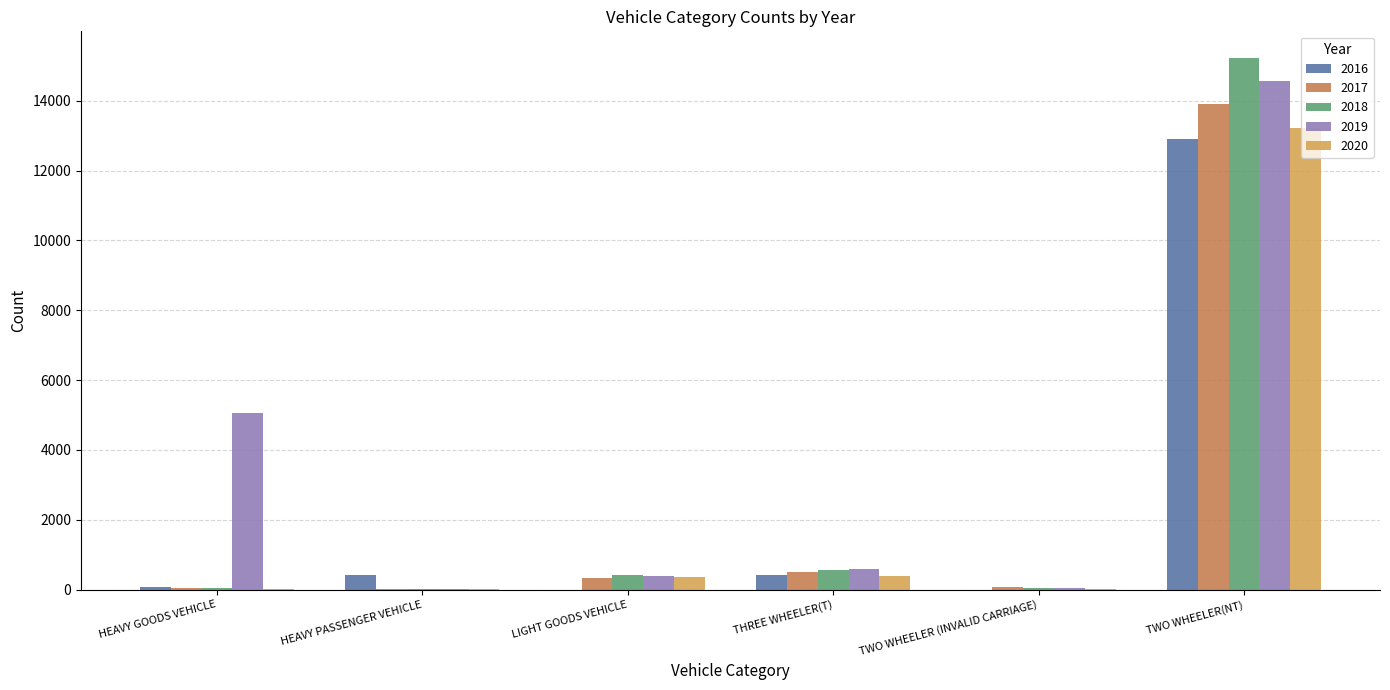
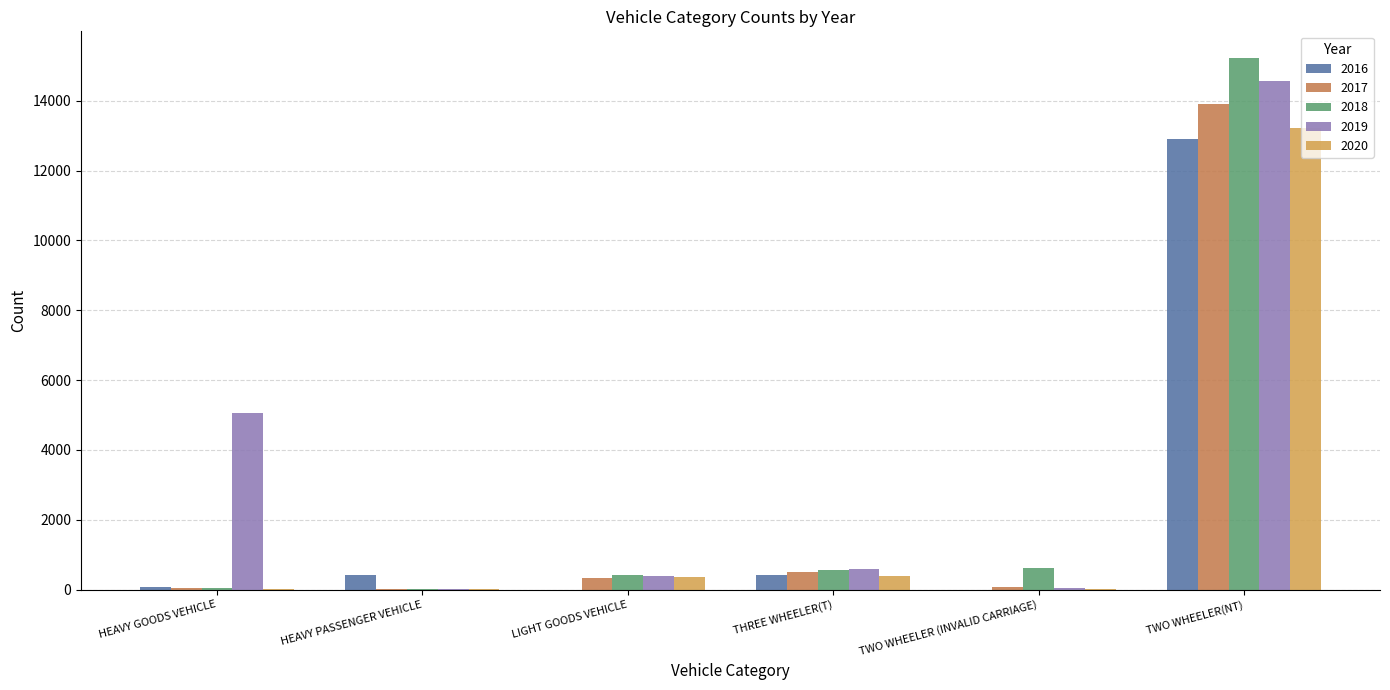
  {
    "2016": {
      "HEAVY PASSENGER VEHICLE": 400,
      "THREE WHEELER(T)": 400,
      "TWO WHEELER (INVALID CARRIAGE)": 0,
      "TWO WHEELER(NT)": 12900
    },
    "2018": {
      "LIGHT GOODS VEHICLE": 400,
      "THREE WHEELER(T)": 600,
-     "TWO WHEELER (INVALID CARRIAGE)": 0,
+     "TWO WHEELER (INVALID CARRIAGE)": 600,
      "TWO WHEELER(NT)": 15200
    },
    "2019": {
      "HEAVY GOODS VEHICLE": 5100,
      "LIGHT GOODS VEHICLE": 400,
      "THREE WHEELER(T)": 600,
      "TWO WHEELER(NT)": 14600
    }
  }
